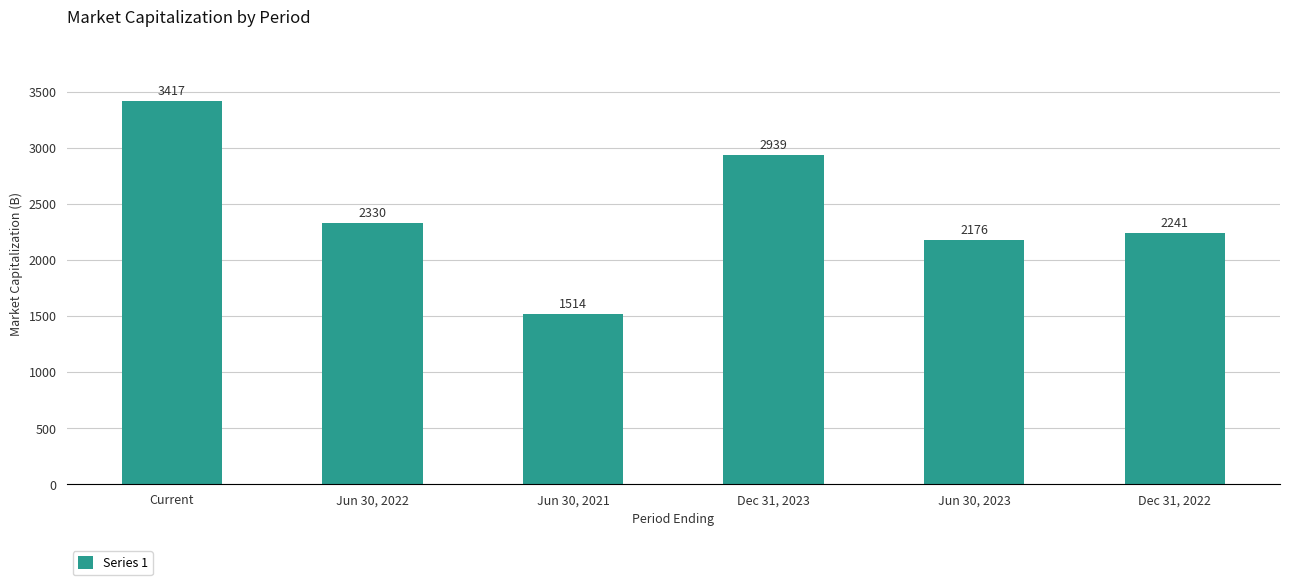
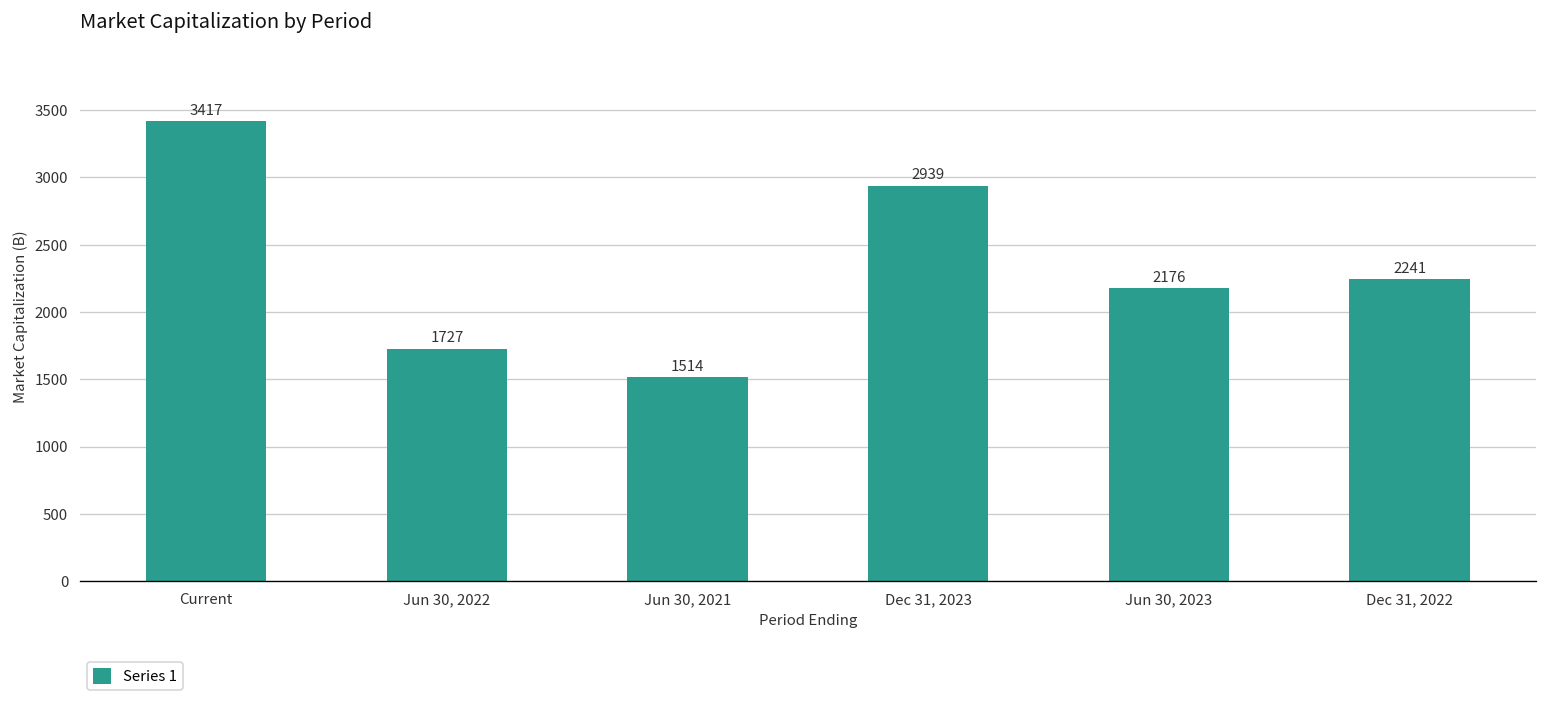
  {
    "Current": 3417,
-   "Jun 30, 2022": 2330,
+   "Jun 30, 2022": 1727,
    "Jun 30, 2021": 1514,
    "Dec 31, 2023": 2939,
    "Jun 30, 2023": 2176,
    "Dec 31, 2022": 2241
  }
